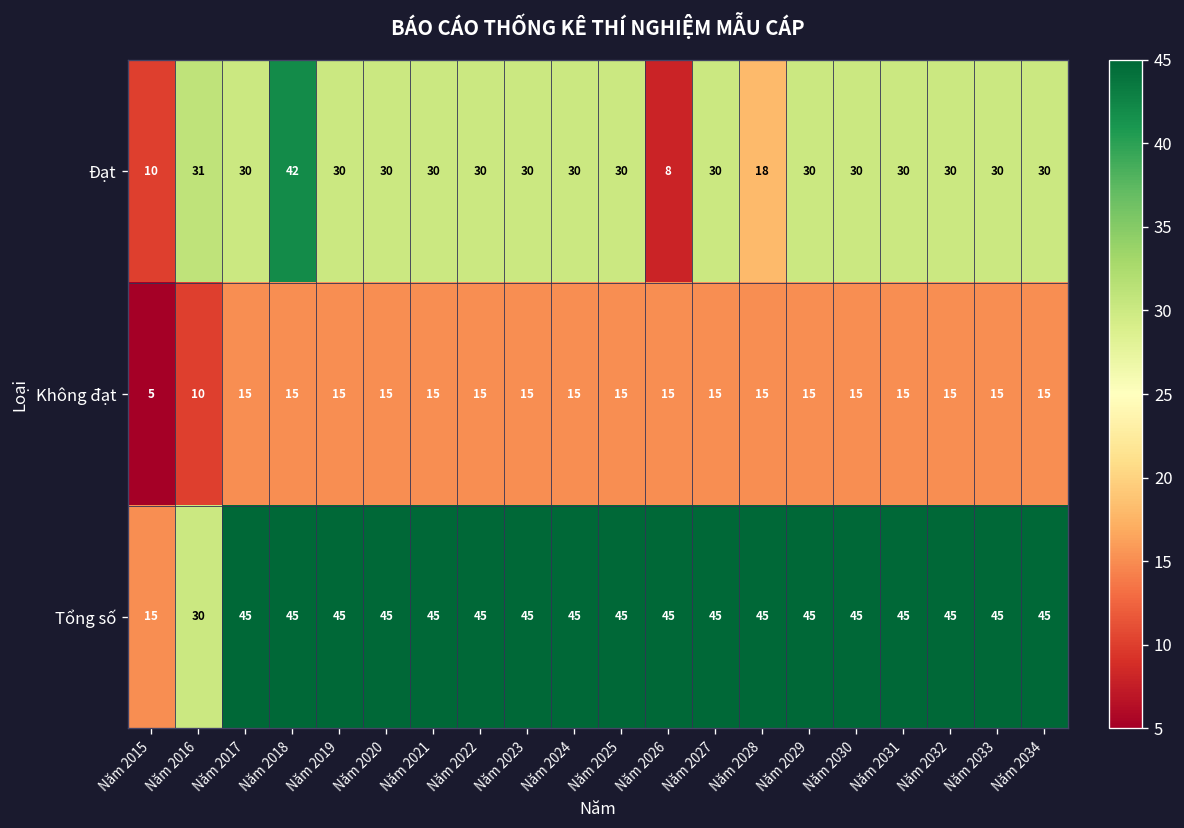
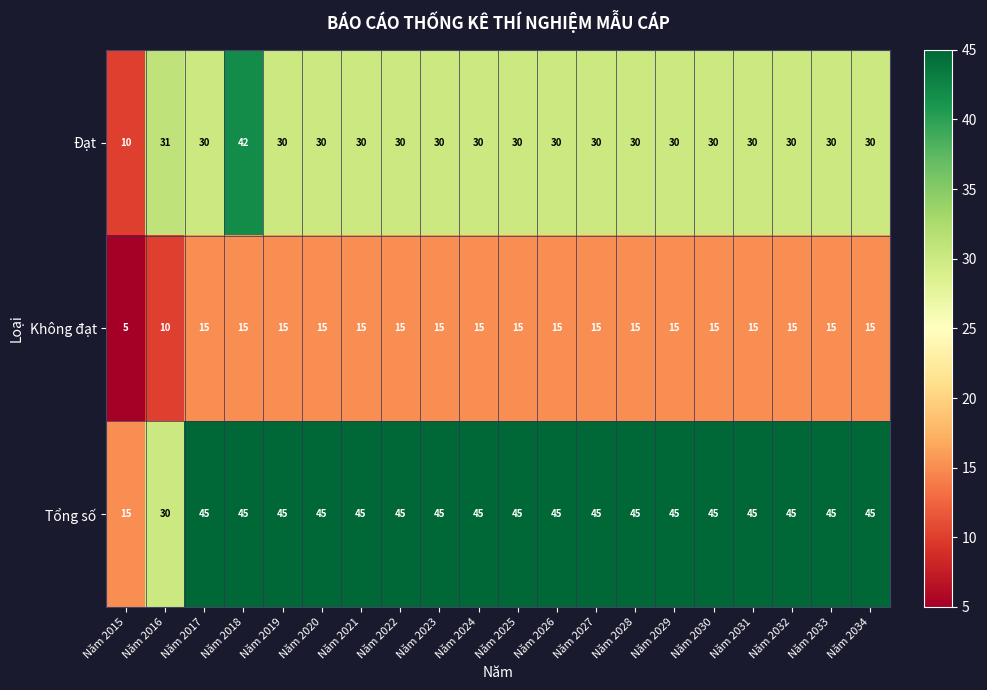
  {
    "Đạt": {
      "Năm 2015": 10,
      "Năm 2016": 31,
      "Năm 2017": 30,
      "Năm 2018": 42,
      "Năm 2019": 30,
      "Năm 2020": 30,
      "Năm 2021": 30,
      "Năm 2022": 30,
      "Năm 2023": 30,
      "Năm 2024": 30,
      "Năm 2025": 30,
-     "Năm 2026": 8,
+     "Năm 2026": 30,
      "Năm 2027": 30,
-     "Năm 2028": 18,
+     "Năm 2028": 30,
      "Năm 2029": 30,
      "Năm 2030": 30,
      "Năm 2031": 30,
      "Năm 2032": 30,
      "Năm 2033": 30,
      "Năm 2034": 30
    },
    "Không đạt": {
      "Năm 2015": 5,
      "Năm 2016": 10,
      "Năm 2017": 15,
      "Năm 2018": 15,
      "Năm 2019": 15,
      "Năm 2020": 15,
      "Năm 2021": 15,
      "Năm 2022": 15,
      "Năm 2023": 15,
      "Năm 2024": 15,
      "Năm 2025": 15,
      "Năm 2026": 15,
      "Năm 2027": 15,
      "Năm 2028": 15,
      "Năm 2029": 15,
      "Năm 2030": 15,
      "Năm 2031": 15,
      "Năm 2032": 15,
      "Năm 2033": 15,
      "Năm 2034": 15
    },
    "Tổng số": {
      "Năm 2015": 15,
      "Năm 2016": 30,
      "Năm 2017": 45,
      "Năm 2018": 45,
      "Năm 2019": 45,
      "Năm 2020": 45,
      "Năm 2021": 45,
      "Năm 2022": 45,
      "Năm 2023": 45,
      "Năm 2024": 45,
      "Năm 2025": 45,
      "Năm 2026": 45,
      "Năm 2027": 45,
      "Năm 2028": 45,
      "Năm 2029": 45,
      "Năm 2030": 45,
      "Năm 2031": 45,
      "Năm 2032": 45,
      "Năm 2033": 45,
      "Năm 2034": 45
    }
  }
